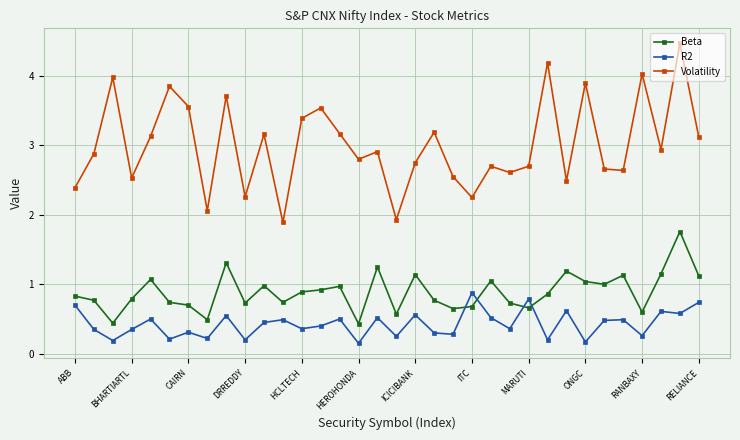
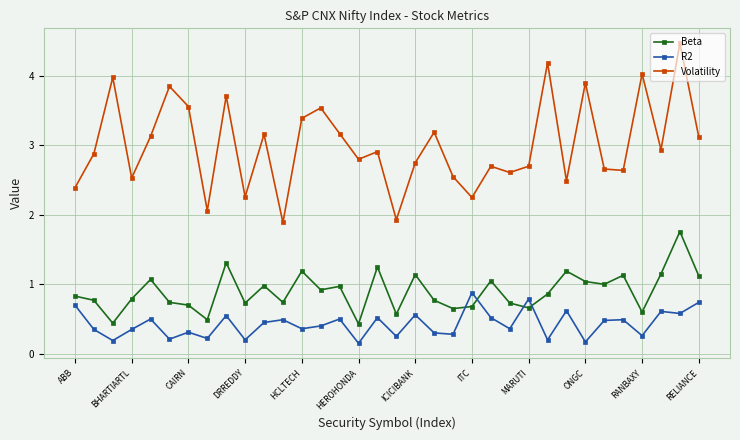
  {
    "Beta": {
      "ABB": 0.8,
      "BHARTIARTL": 0.8,
      "CAIRN": 0.7,
      "DRREDDY": 0.7,
-     "HCLTECH": 0.9,
+     "HCLTECH": 1.2,
      "HEROHONDA": 0.4,
      "ICICIBANK": 1.1,
      "ITC": 0.7,
      "MARUTI": 0.7,
      "ONGC": 1.0,
      "RANBAXY": 0.6,
      "RELIANCE": 1.1
    },
    "R2": {
      "ABB": 0.7,
      "BHARTIARTL": 0.4,
      "CAIRN": 0.3,
      "DRREDDY": 0.2,
      "HCLTECH": 0.4,
      "HEROHONDA": 0.2,
      "ICICIBANK": 0.6,
      "ITC": 0.9,
      "MARUTI": 0.8,
      "ONGC": 0.2,
      "RANBAXY": 0.3,
      "RELIANCE": 0.7
    },
    "Volatility": {
      "ABB": 2.4,
      "BHARTIARTL": 2.5,
      "CAIRN": 3.6,
      "DRREDDY": 2.3,
      "HCLTECH": 3.4,
      "HEROHONDA": 2.8,
      "ICICIBANK": 2.8,
      "ITC": 2.3,
      "MARUTI": 2.7,
      "ONGC": 3.9,
      "RANBAXY": 4.0,
      "RELIANCE": 3.1
    }
  }
